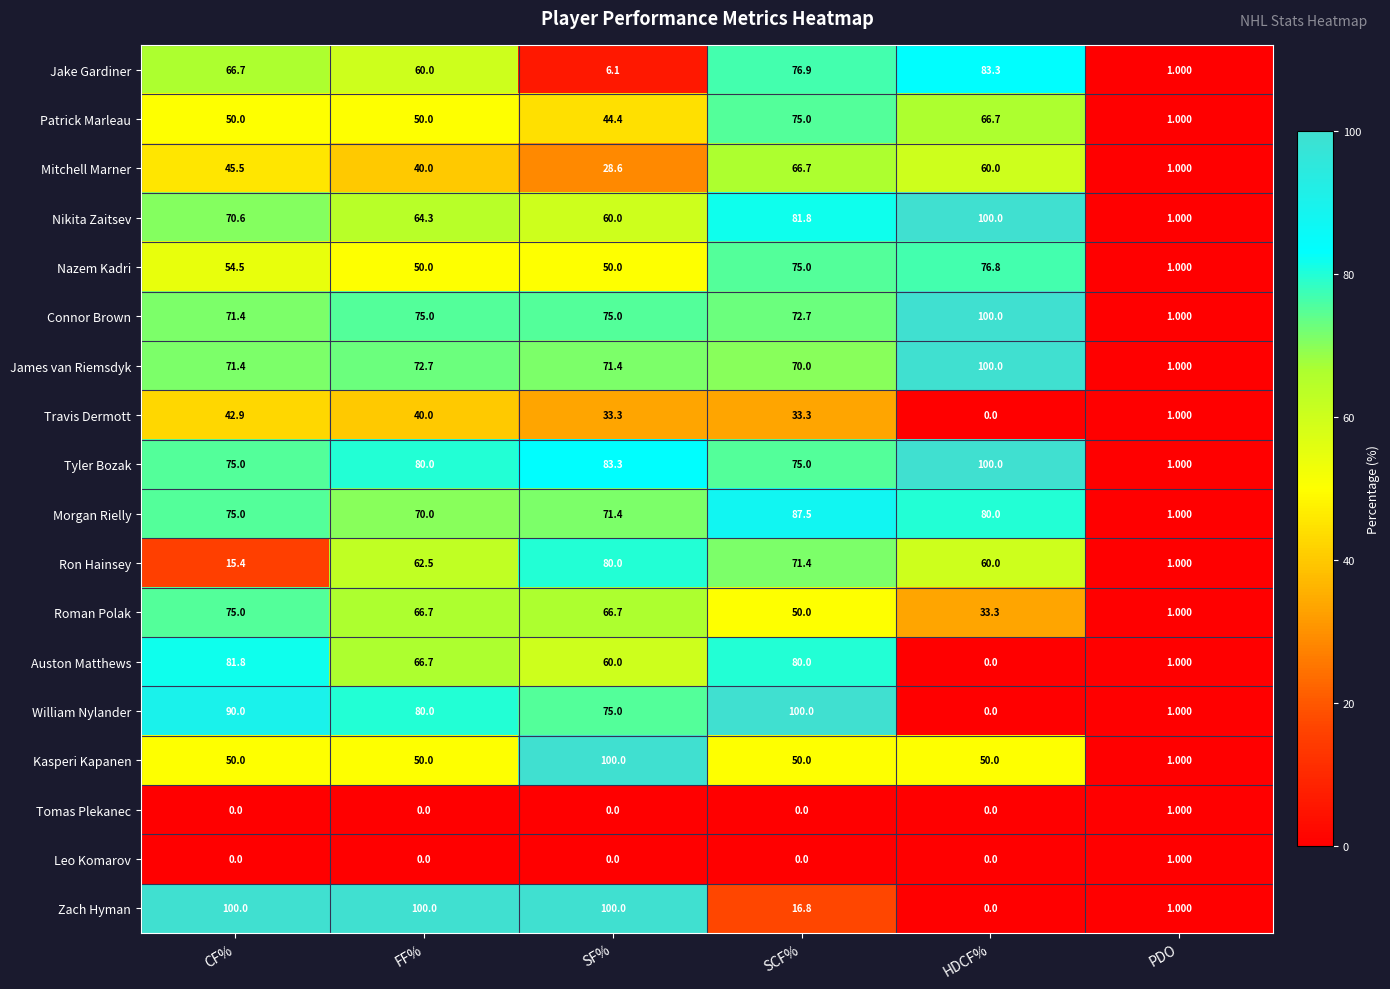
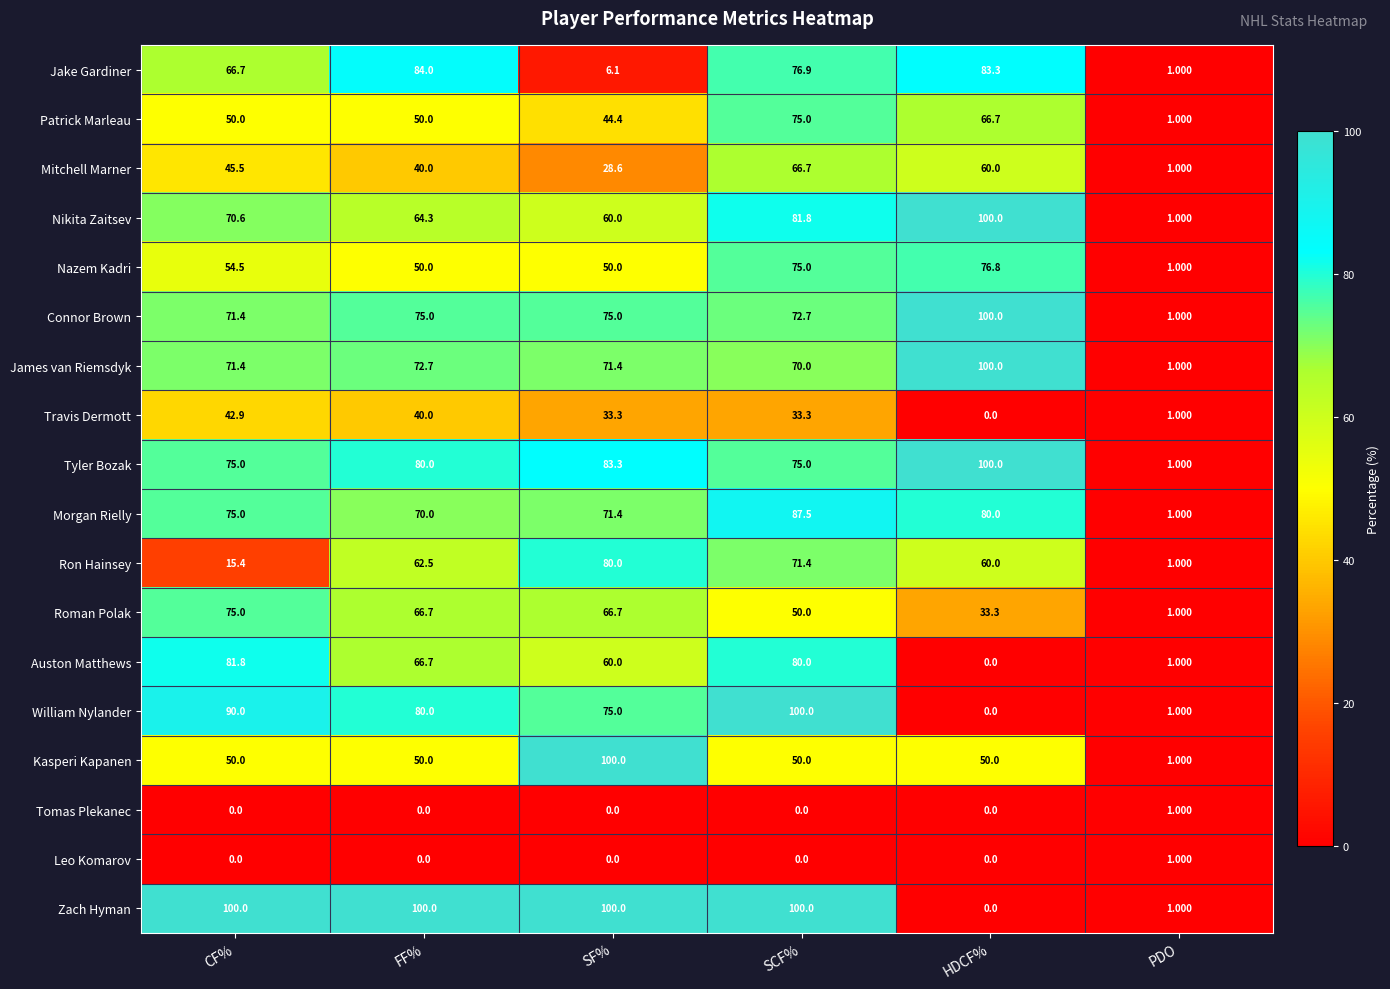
  {
    "Jake Gardiner": {
      "CF%": 66.7,
-     "FF%": 60.0,
+     "FF%": 84.0,
      "SF%": 6.1,
      "SCF%": 76.9,
      "HDCF%": 83.3,
      "PDO": 1.000
    },
    "Patrick Marleau": {
      "CF%": 50.0,
      "FF%": 50.0,
      "SF%": 44.4,
      "SCF%": 75.0,
      "HDCF%": 66.7,
      "PDO": 1.000
    },
    "Mitchell Marner": {
      "CF%": 45.5,
      "FF%": 40.0,
      "SF%": 28.6,
      "SCF%": 66.7,
      "HDCF%": 60.0,
      "PDO": 1.000
    },
    "Nikita Zaitsev": {
      "CF%": 70.6,
      "FF%": 64.3,
      "SF%": 60.0,
      "SCF%": 81.8,
      "HDCF%": 100.0,
      "PDO": 1.000
    },
    "Nazem Kadri": {
      "CF%": 54.5,
      "FF%": 50.0,
      "SF%": 50.0,
      "SCF%": 75.0,
      "HDCF%": 76.8,
      "PDO": 1.000
    },
    "Connor Brown": {
      "CF%": 71.4,
      "FF%": 75.0,
      "SF%": 75.0,
      "SCF%": 72.7,
      "HDCF%": 100.0,
      "PDO": 1.000
    },
    "James van Riemsdyk": {
      "CF%": 71.4,
      "FF%": 72.7,
      "SF%": 71.4,
      "SCF%": 70.0,
      "HDCF%": 100.0,
      "PDO": 1.000
    },
    "Travis Dermott": {
      "CF%": 42.9,
      "FF%": 40.0,
      "SF%": 33.3,
      "SCF%": 33.3,
      "HDCF%": 0.0,
      "PDO": 1.000
    },
    "Tyler Bozak": {
      "CF%": 75.0,
      "FF%": 80.0,
      "SF%": 83.3,
      "SCF%": 75.0,
      "HDCF%": 100.0,
      "PDO": 1.000
    },
    "Morgan Rielly": {
      "CF%": 75.0,
      "FF%": 70.0,
      "SF%": 71.4,
      "SCF%": 87.5,
      "HDCF%": 80.0,
      "PDO": 1.000
    },
    "Ron Hainsey": {
      "CF%": 15.4,
      "FF%": 62.5,
      "SF%": 80.0,
      "SCF%": 71.4,
      "HDCF%": 60.0,
      "PDO": 1.000
    },
    "Roman Polak": {
      "CF%": 75.0,
      "FF%": 66.7,
      "SF%": 66.7,
      "SCF%": 50.0,
      "HDCF%": 33.3,
      "PDO": 1.000
    },
    "Auston Matthews": {
      "CF%": 81.8,
      "FF%": 66.7,
      "SF%": 60.0,
      "SCF%": 80.0,
      "HDCF%": 0.0,
      "PDO": 1.000
    },
    "William Nylander": {
      "CF%": 90.0,
      "FF%": 80.0,
      "SF%": 75.0,
      "SCF%": 100.0,
      "HDCF%": 0.0,
      "PDO": 1.000
    },
    "Kasperi Kapanen": {
      "CF%": 50.0,
      "FF%": 50.0,
      "SF%": 100.0,
      "SCF%": 50.0,
      "HDCF%": 50.0,
      "PDO": 1.000
    },
    "Tomas Plekanec": {
      "CF%": 0.0,
      "FF%": 0.0,
      "SF%": 0.0,
      "SCF%": 0.0,
      "HDCF%": 0.0,
      "PDO": 1.000
    },
    "Leo Komarov": {
      "CF%": 0.0,
      "FF%": 0.0,
      "SF%": 0.0,
      "SCF%": 0.0,
      "HDCF%": 0.0,
      "PDO": 1.000
    },
    "Zach Hyman": {
      "CF%": 100.0,
      "FF%": 100.0,
      "SF%": 100.0,
-     "SCF%": 16.8,
+     "SCF%": 100.0,
      "HDCF%": 0.0,
      "PDO": 1.000
    }
  }
